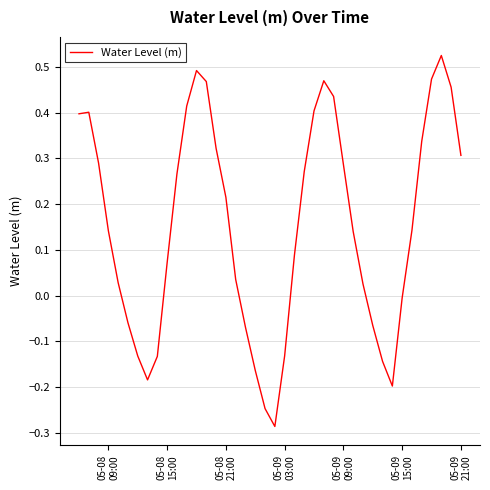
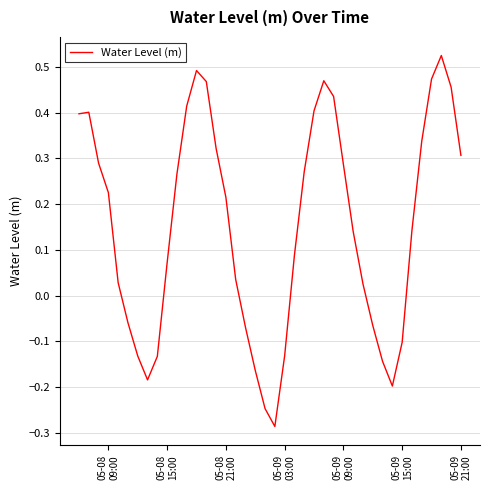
  {
-   "05-08 09:00": 0.14,
+   "05-08 09:00": 0.22,
    "05-08 15:00": 0.07,
    "05-08 21:00": 0.21,
    "05-09 03:00": -0.13,
    "05-09 09:00": 0.29,
-   "05-09 15:00": -0.01,
+   "05-09 15:00": -0.10,
    "05-09 21:00": 0.31
  }
